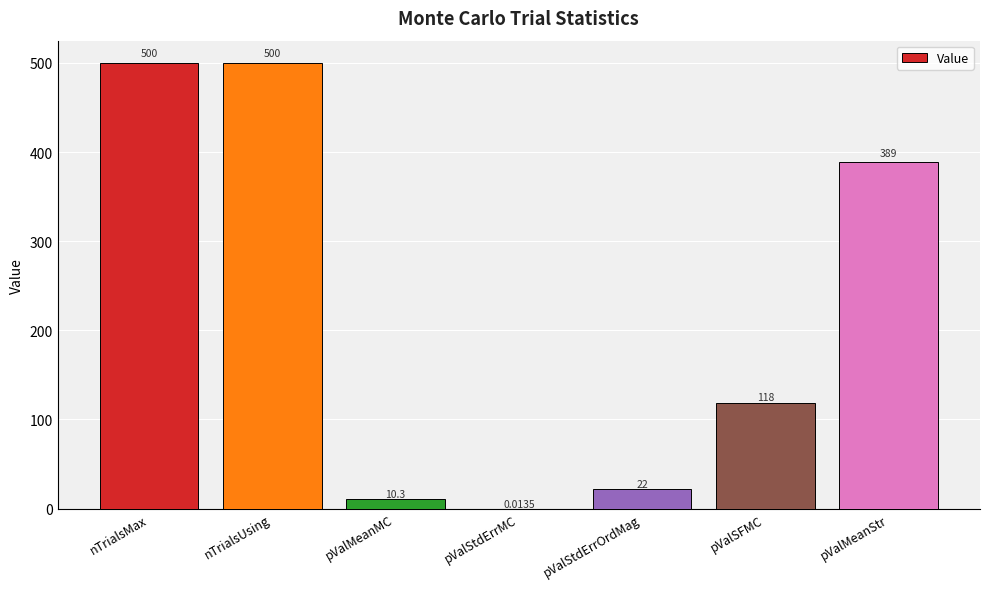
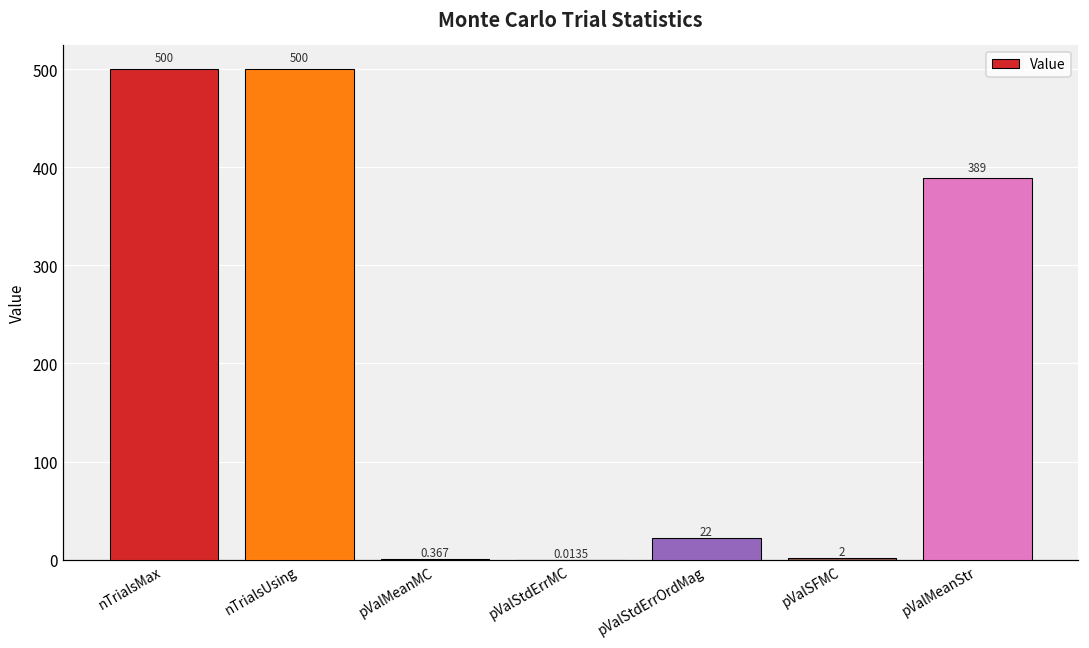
  {
    "nTrialsMax": 500,
    "nTrialsUsing": 500,
-   "pValMeanMC": 10.3,
+   "pValMeanMC": 0.367,
    "pValStdErrMC": 0.0135,
    "pValStdErrOrdMag": 22,
-   "pValSFMC": 118,
+   "pValSFMC": 2,
    "pValMeanStr": 389
  }
